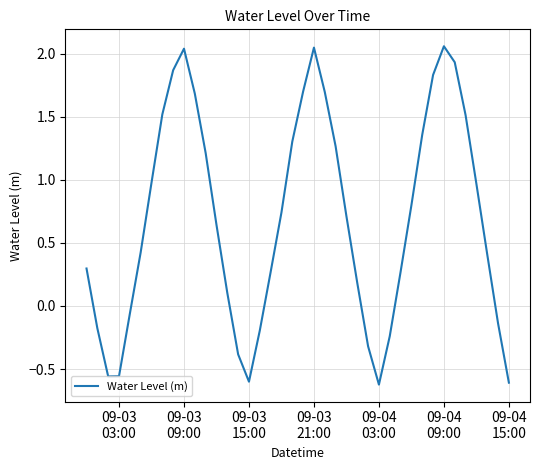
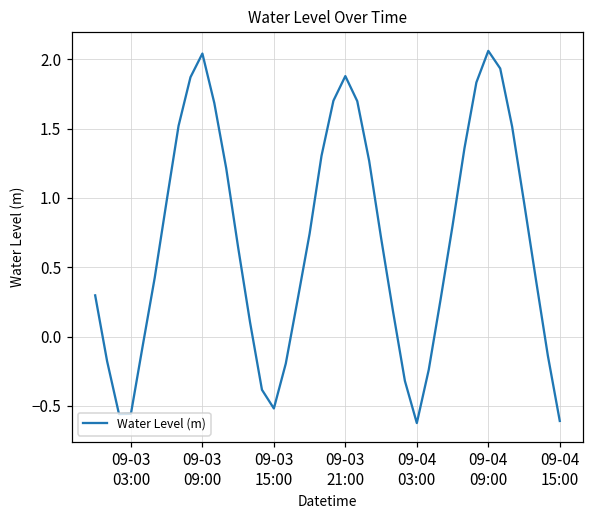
  {
    "09-03 09:00": 2.04,
-   "09-03 15:00": -0.60,
-   "09-03 21:00": 2.05,
+   "09-03 15:00": -0.52,
+   "09-03 21:00": 1.88,
    "09-04 03:00": -0.62,
    "09-04 09:00": 2.06,
    "09-04 15:00": -0.61
  }
